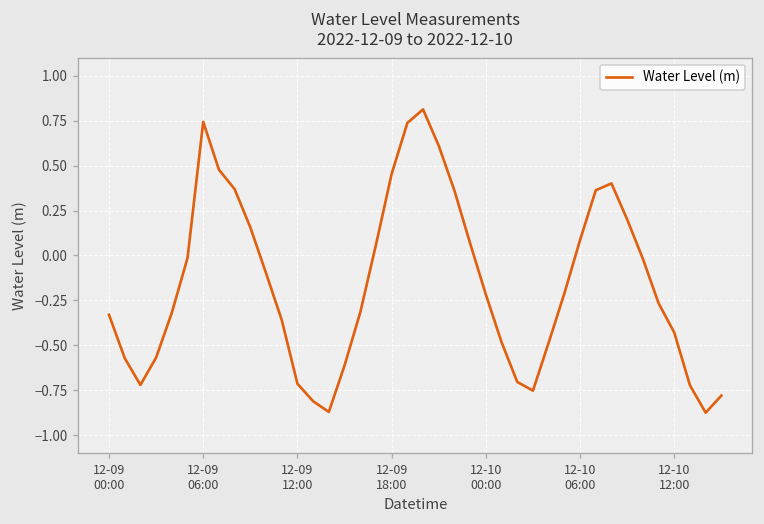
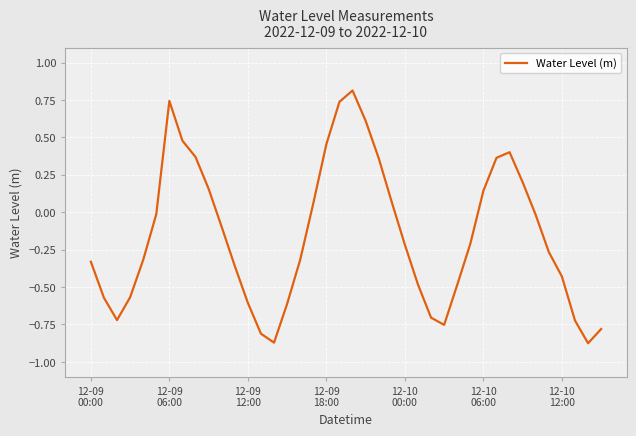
  {
    "12-09 00:00": -0.33,
    "12-09 06:00": 0.74,
-   "12-09 12:00": -0.71,
+   "12-09 12:00": -0.61,
    "12-09 18:00": 0.45,
    "12-10 00:00": -0.22,
-   "12-10 06:00": 0.09,
+   "12-10 06:00": 0.14,
    "12-10 12:00": -0.43
  }
